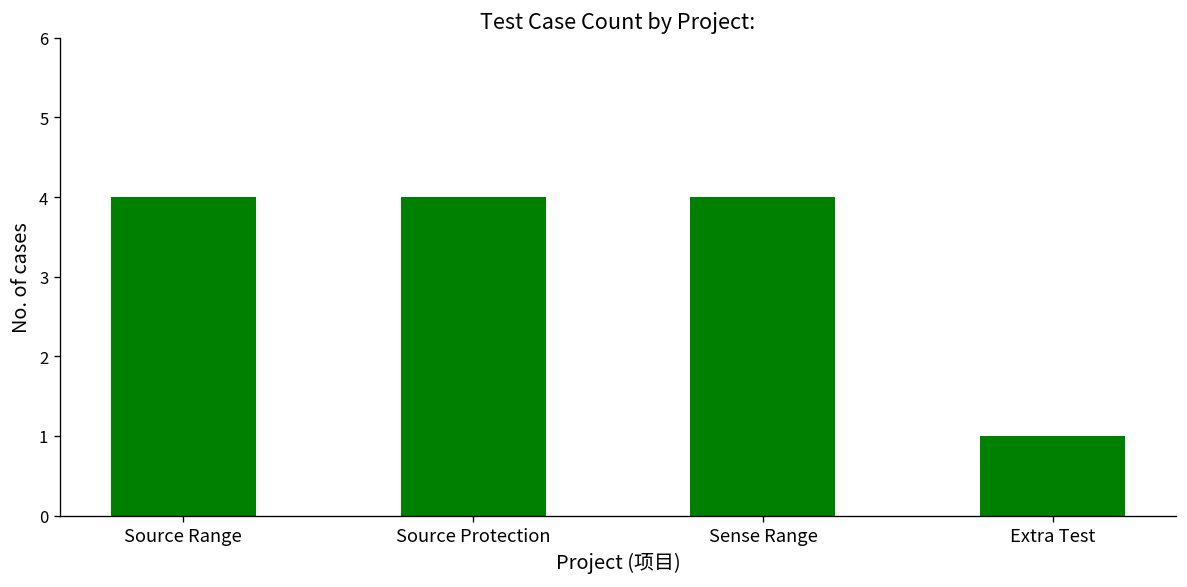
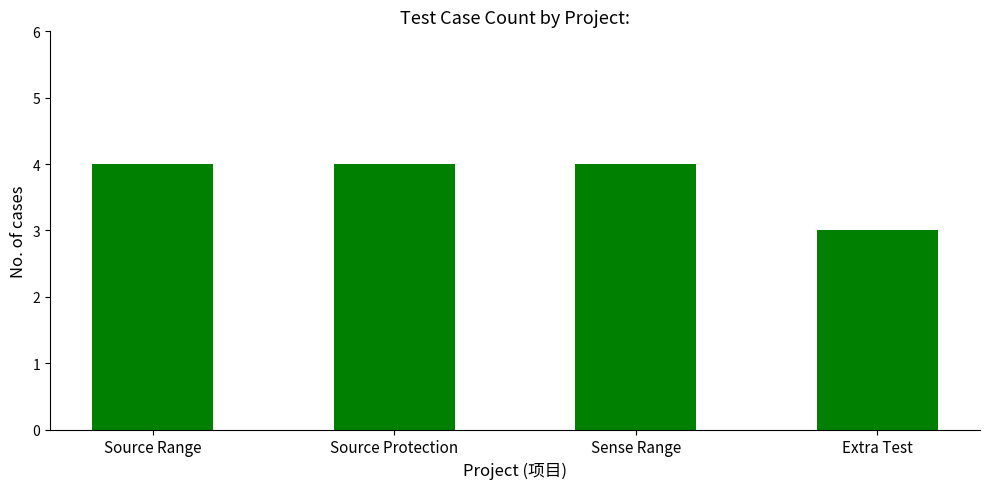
  {
    "Source Range": 4,
    "Source Protection": 4,
    "Sense Range": 4,
-   "Extra Test": 1
+   "Extra Test": 3
  }
